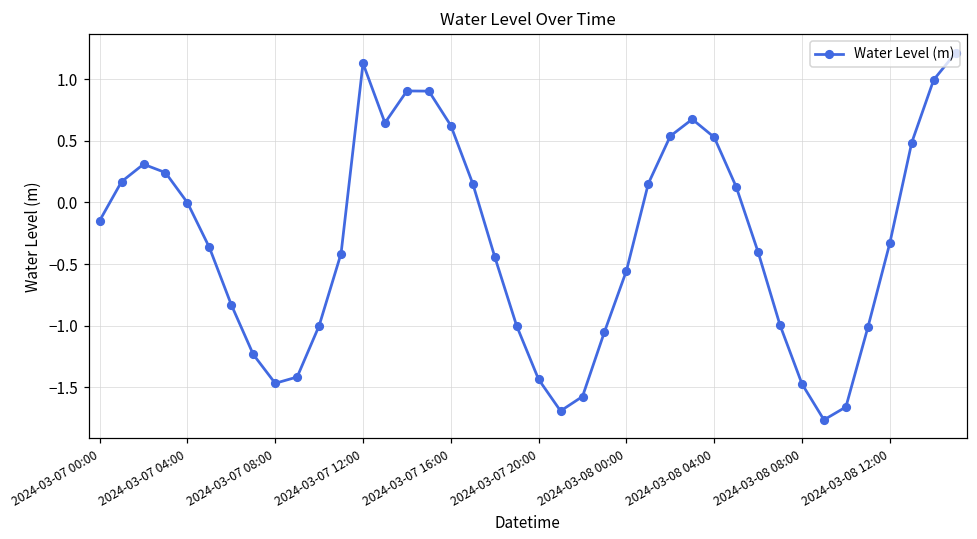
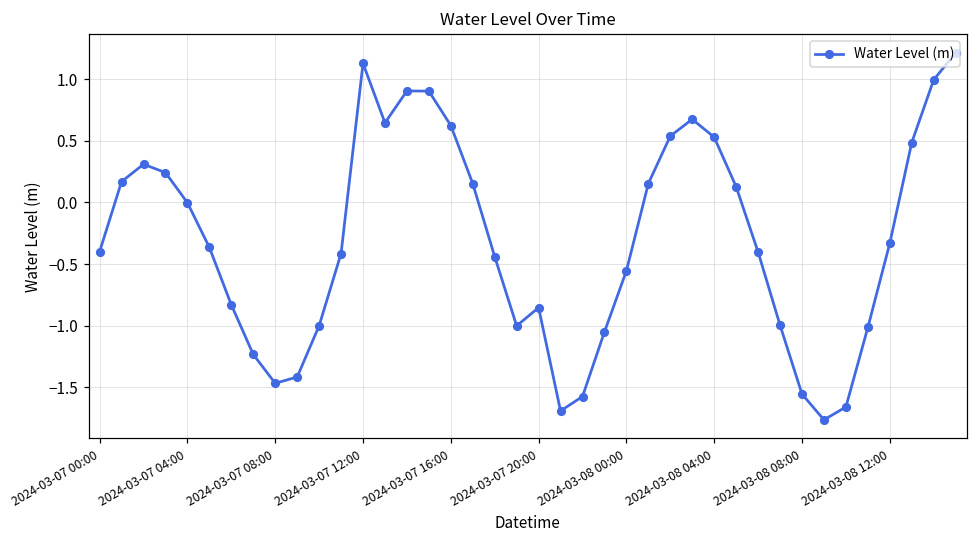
  {
-   "2024-03-07 00:00": -0.15,
+   "2024-03-07 00:00": -0.40,
    "2024-03-07 04:00": 0.00,
    "2024-03-07 08:00": -1.47,
    "2024-03-07 12:00": 1.13,
    "2024-03-07 16:00": 0.62,
-   "2024-03-07 20:00": -1.44,
+   "2024-03-07 20:00": -0.85,
    "2024-03-08 00:00": -0.56,
    "2024-03-08 04:00": 0.53,
-   "2024-03-08 08:00": -1.47,
+   "2024-03-08 08:00": -1.55,
    "2024-03-08 12:00": -0.33
  }
